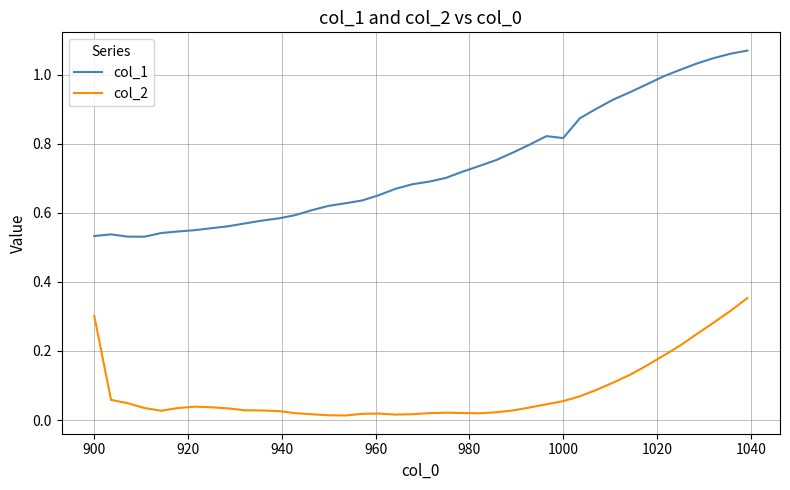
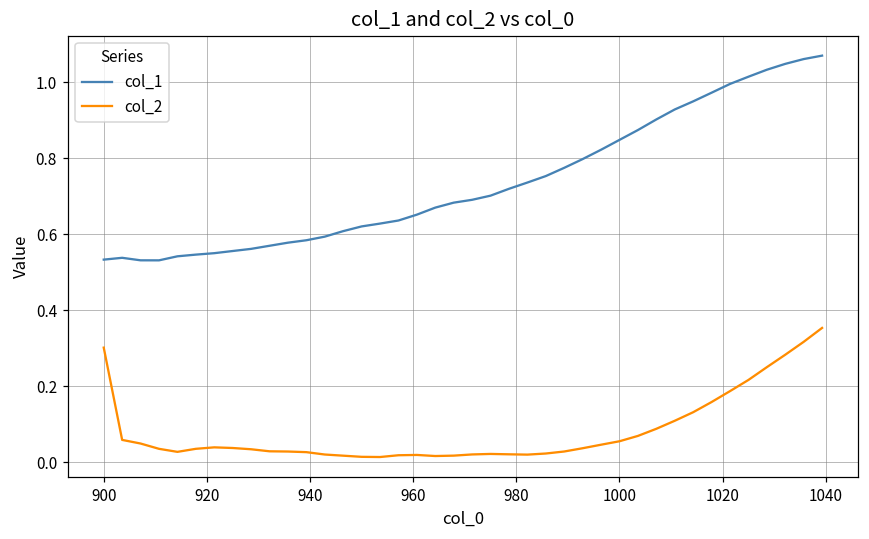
  {
    "col_1": {
      "900": 0.53,
-     "1000": 0.82
+     "1000": 0.85
    },
    "col_2": {
      "900": 0.30,
      "1000": 0.05
    }
  }
